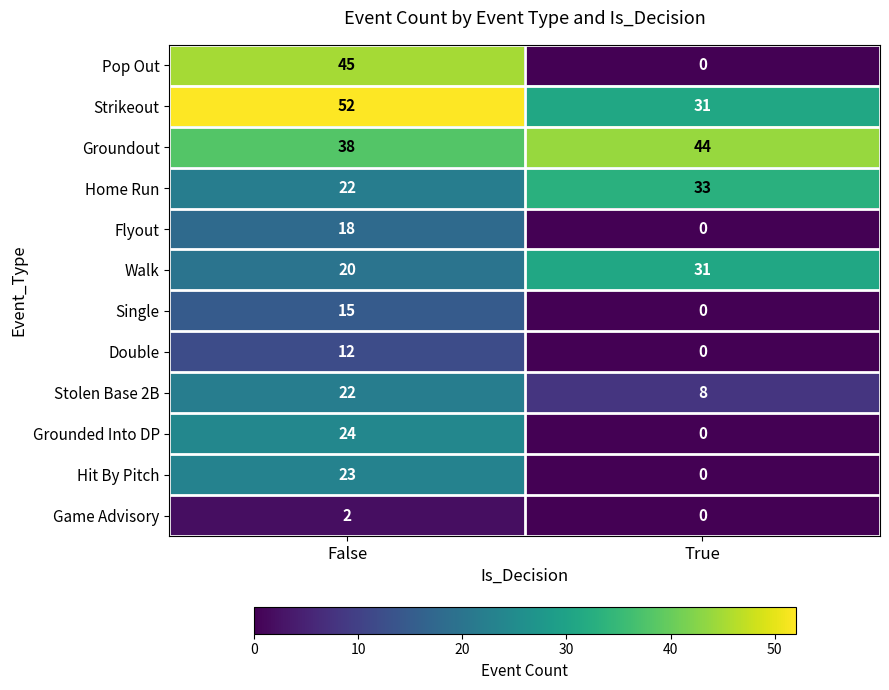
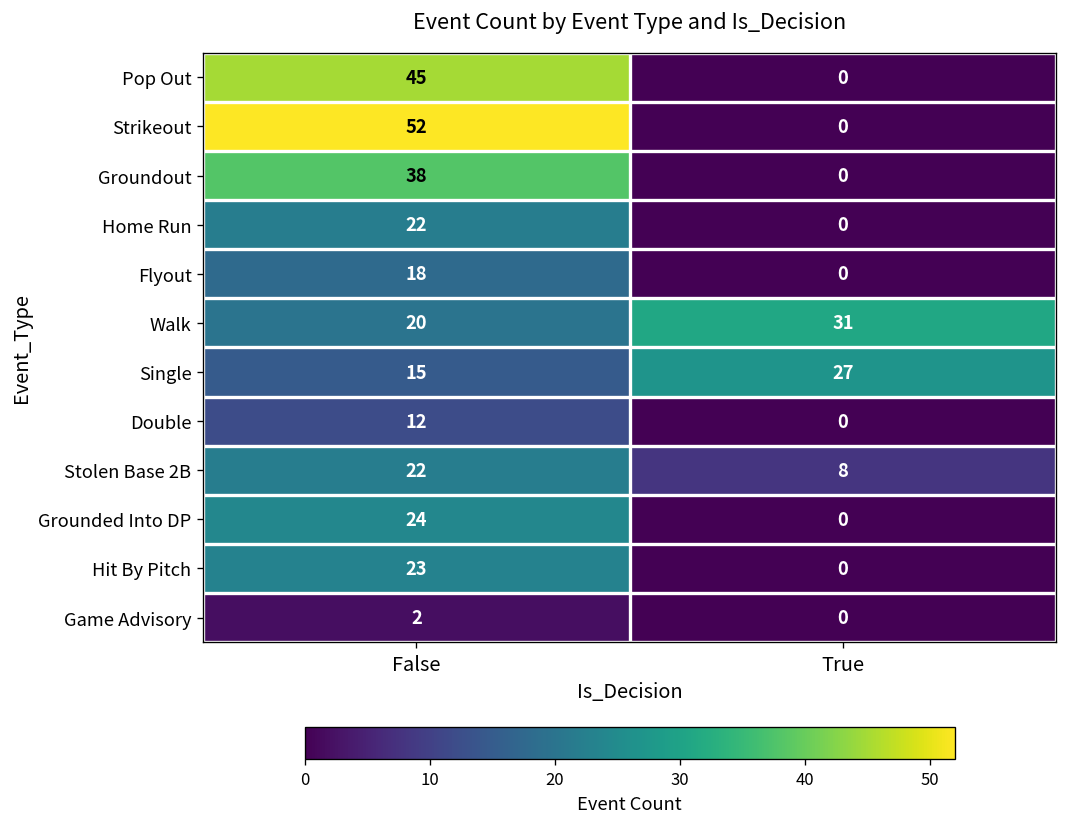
  {
    "Pop Out": {
      "False": 45,
      "True": 0
    },
    "Strikeout": {
      "False": 52,
-     "True": 31
+     "True": 0
    },
    "Groundout": {
      "False": 38,
-     "True": 44
+     "True": 0
    },
    "Home Run": {
      "False": 22,
-     "True": 33
+     "True": 0
    },
    "Flyout": {
      "False": 18,
      "True": 0
    },
    "Walk": {
      "False": 20,
      "True": 31
    },
    "Single": {
      "False": 15,
-     "True": 0
+     "True": 27
    },
    "Double": {
      "False": 12,
      "True": 0
    },
    "Stolen Base 2B": {
      "False": 22,
      "True": 8
    },
    "Grounded Into DP": {
      "False": 24,
      "True": 0
    },
    "Hit By Pitch": {
      "False": 23,
      "True": 0
    },
    "Game Advisory": {
      "False": 2,
      "True": 0
    }
  }
